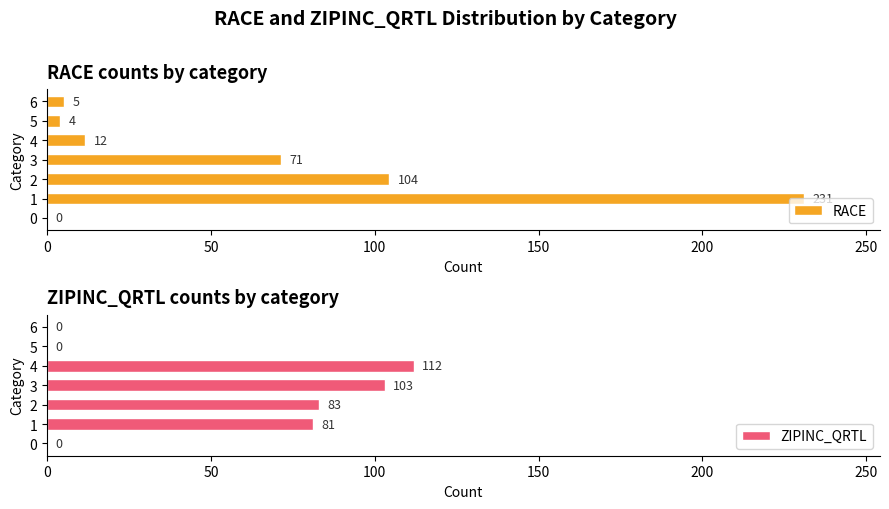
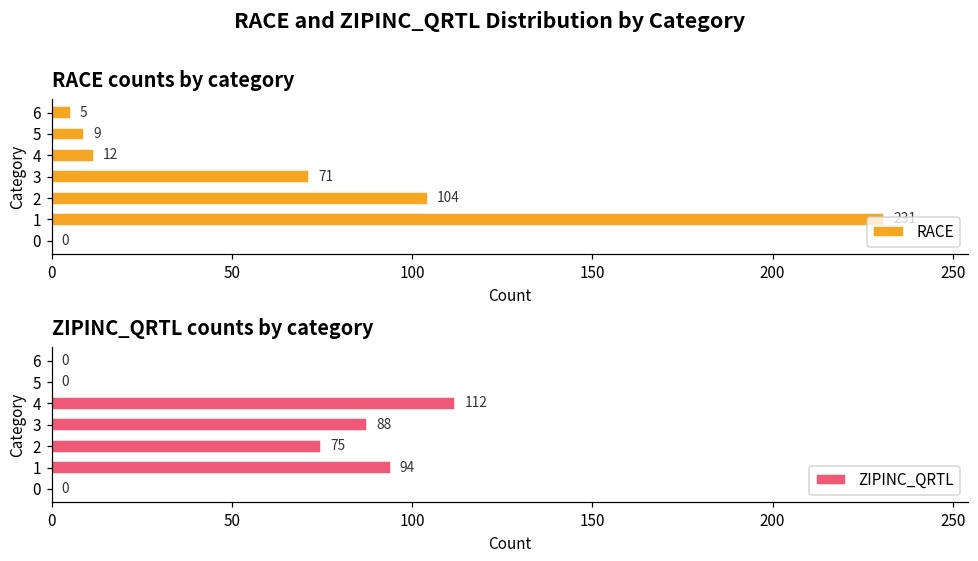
  {
    "RACE counts by category": {
      "6": 5,
-     "5": 4,
+     "5": 9,
      "4": 12,
      "3": 71,
      "2": 104,
      "0": 0
    },
    "ZIPINC_QRTL counts by category": {
      "6": 0,
      "5": 0,
      "4": 112,
-     "3": 103,
-     "2": 83,
-     "1": 81,
+     "3": 88,
+     "2": 75,
+     "1": 94,
      "0": 0
    }
  }
